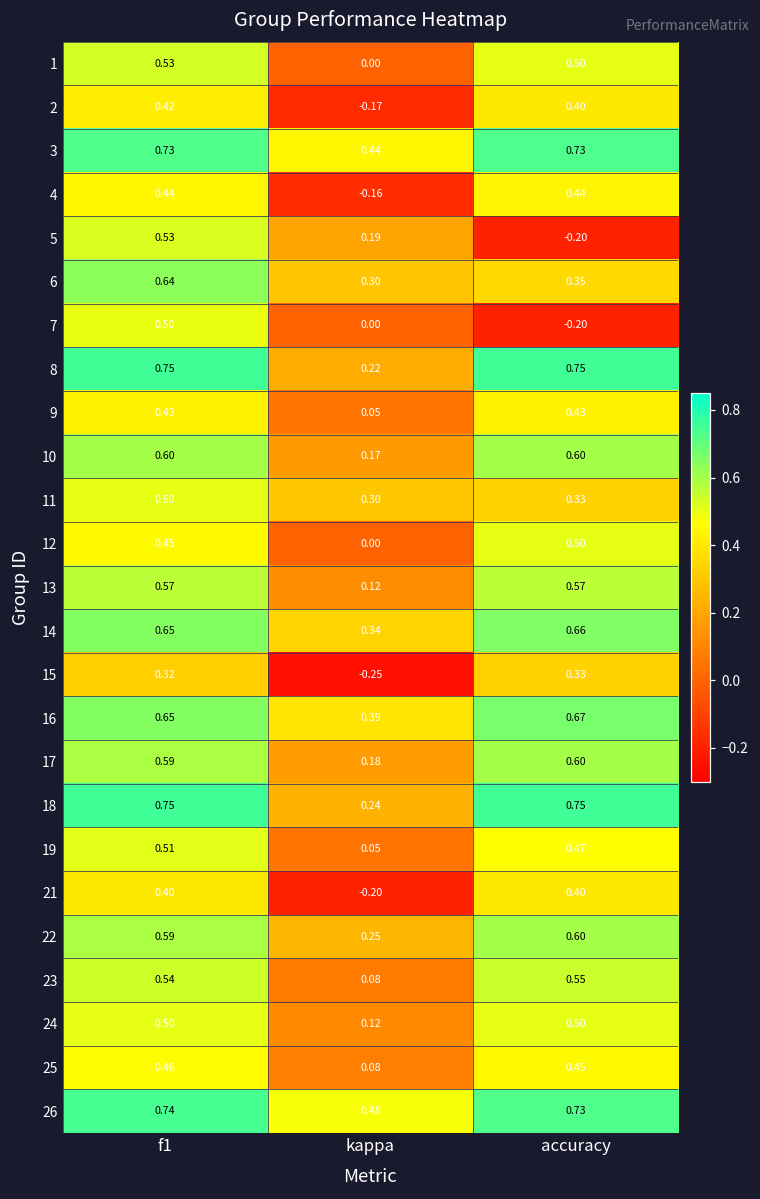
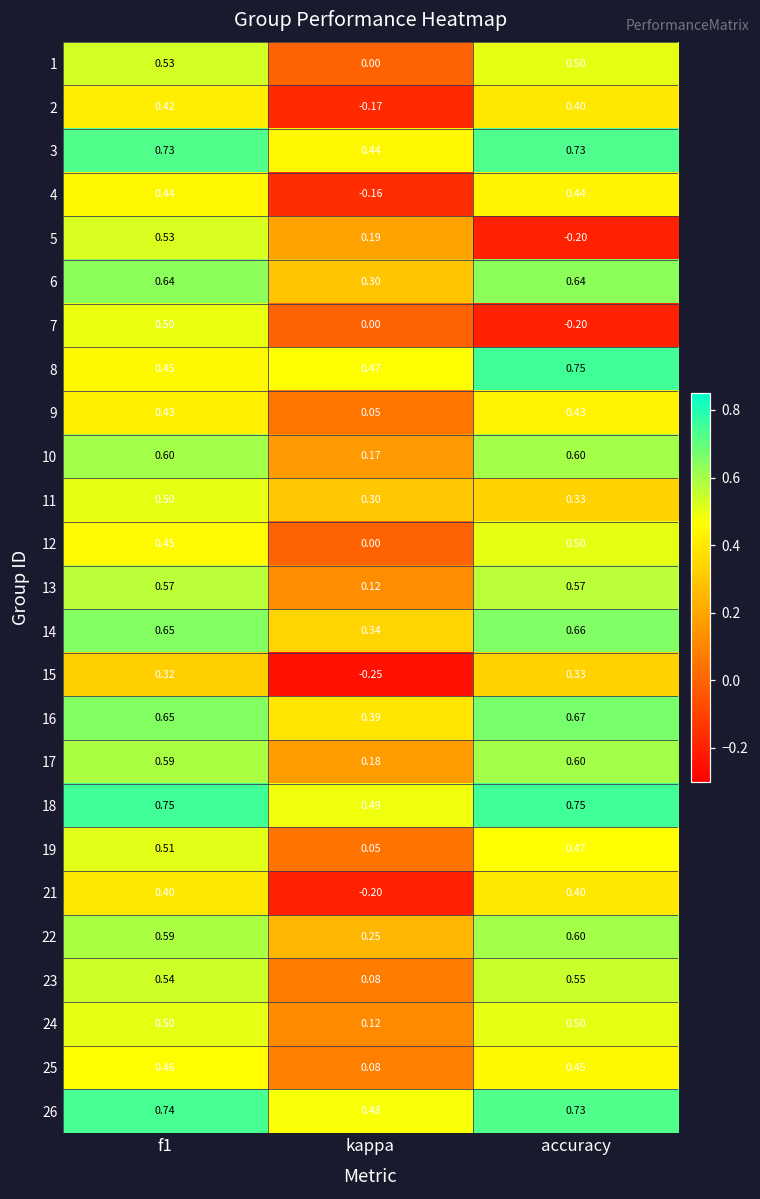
  {
    "1": {
      "f1": 0.53,
      "kappa": 0.00,
      "accuracy": 0.50
    },
    "2": {
      "f1": 0.42,
      "kappa": -0.17,
      "accuracy": 0.40
    },
    "3": {
      "f1": 0.73,
      "kappa": 0.44,
      "accuracy": 0.73
    },
    "4": {
      "f1": 0.44,
      "kappa": -0.16,
      "accuracy": 0.44
    },
    "5": {
      "f1": 0.53,
      "kappa": 0.19,
      "accuracy": -0.20
    },
    "6": {
      "f1": 0.64,
      "kappa": 0.30,
-     "accuracy": 0.35
+     "accuracy": 0.64
    },
    "7": {
      "f1": 0.50,
      "kappa": 0.00,
      "accuracy": -0.20
    },
    "8": {
-     "f1": 0.75,
-     "kappa": 0.22,
+     "f1": 0.45,
+     "kappa": 0.47,
      "accuracy": 0.75
    },
    "9": {
      "f1": 0.43,
      "kappa": 0.05,
      "accuracy": 0.43
    },
    "10": {
      "f1": 0.60,
      "kappa": 0.17,
      "accuracy": 0.60
    },
    "11": {
      "f1": 0.50,
      "kappa": 0.30,
      "accuracy": 0.33
    },
    "12": {
      "f1": 0.45,
      "kappa": 0.00,
      "accuracy": 0.50
    },
    "13": {
      "f1": 0.57,
      "kappa": 0.12,
      "accuracy": 0.57
    },
    "14": {
      "f1": 0.65,
      "kappa": 0.34,
      "accuracy": 0.66
    },
    "15": {
      "f1": 0.32,
      "kappa": -0.25,
      "accuracy": 0.33
    },
    "16": {
      "f1": 0.65,
      "kappa": 0.39,
      "accuracy": 0.67
    },
    "17": {
      "f1": 0.59,
      "kappa": 0.18,
      "accuracy": 0.60
    },
    "18": {
      "f1": 0.75,
-     "kappa": 0.24,
+     "kappa": 0.49,
      "accuracy": 0.75
    },
    "19": {
      "f1": 0.51,
      "kappa": 0.05,
      "accuracy": 0.47
    },
    "21": {
      "f1": 0.40,
      "kappa": -0.20,
      "accuracy": 0.40
    },
    "22": {
      "f1": 0.59,
      "kappa": 0.25,
      "accuracy": 0.60
    },
    "23": {
      "f1": 0.54,
      "kappa": 0.08,
      "accuracy": 0.55
    },
    "24": {
      "f1": 0.50,
      "kappa": 0.12,
      "accuracy": 0.50
    },
    "25": {
      "f1": 0.46,
      "kappa": 0.08,
      "accuracy": 0.45
    },
    "26": {
      "f1": 0.74,
      "kappa": 0.48,
      "accuracy": 0.73
    }
  }
